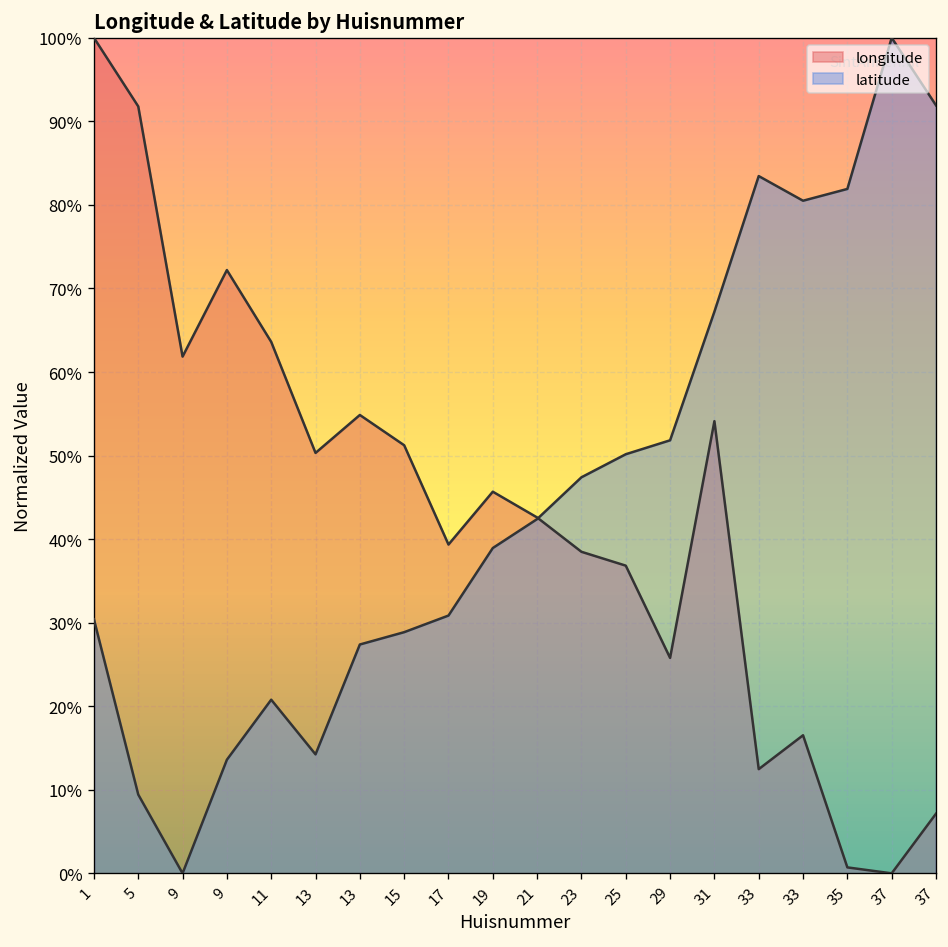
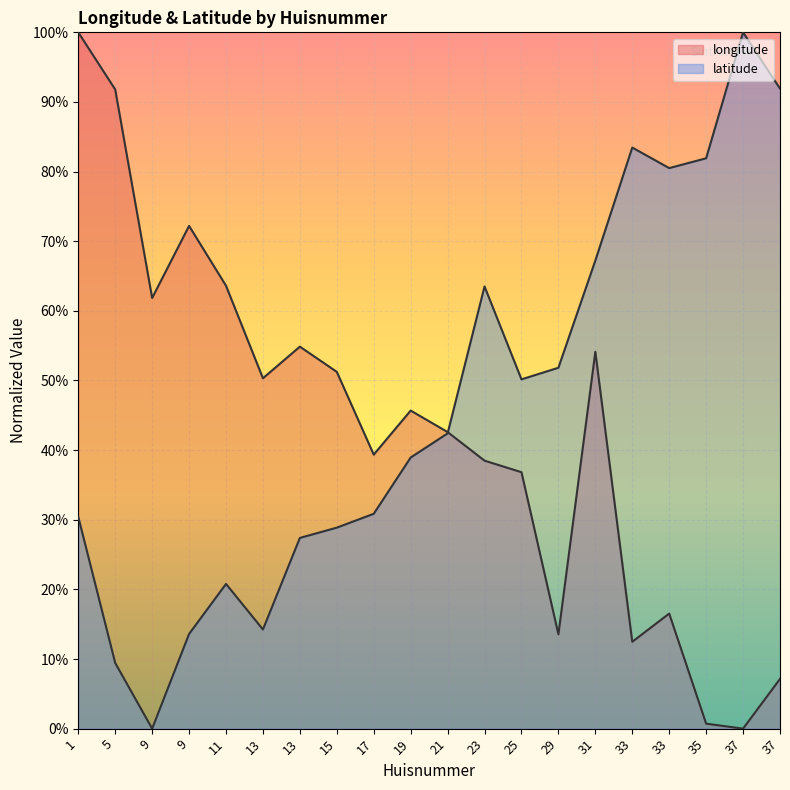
  {
    "longitude": {
      "1": "100%",
      "5": "92%",
      "11": "64%",
      "15": "51%",
      "17": "39%",
      "19": "46%",
      "23": "38%",
      "25": "37%",
-     "29": "26%",
+     "29": "14%",
      "31": "54%",
      "35": "1%"
    },
    "latitude": {
      "1": "30%",
      "5": "9%",
      "11": "21%",
      "15": "29%",
      "17": "31%",
      "19": "39%",
-     "23": "47%",
+     "23": "64%",
      "25": "50%",
      "29": "52%",
      "31": "67%",
      "35": "82%"
    }
  }
